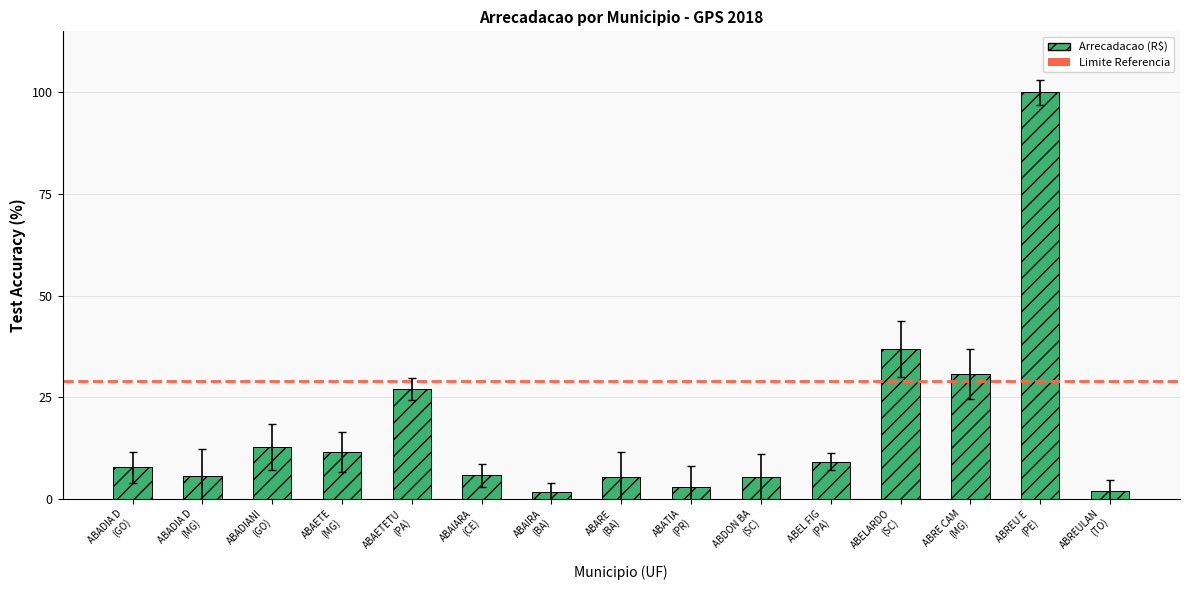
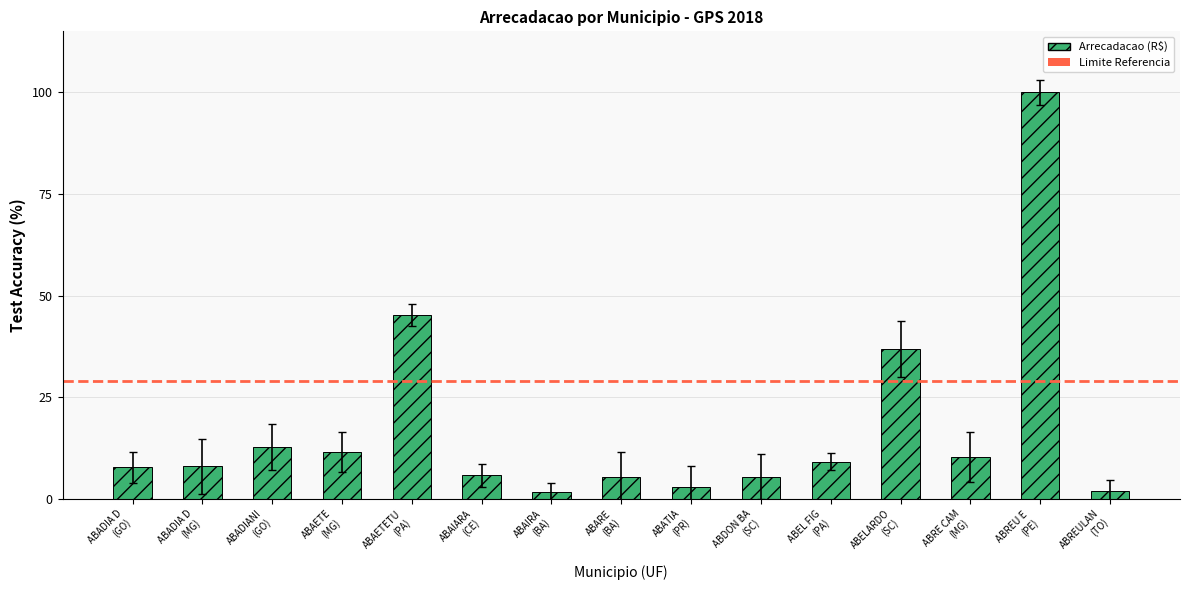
  {
    "Arrecadacao (R$)": {
      "ABADIA D (GO)": 8,
-     "ABADIA D (MG)": 5,
+     "ABADIA D (MG)": 8,
      "ABADIANI (GO)": 13,
      "ABAETE (MG)": 11,
-     "ABAETETU (PA)": 27,
+     "ABAETETU (PA)": 45,
      "ABAIARA (CE)": 6,
      "ABAIRA (BA)": 2,
      "ABARE (BA)": 5,
      "ABATIA (PR)": 3,
      "ABDON BA (SC)": 5,
      "ABEL FIG (PA)": 9,
      "ABELARDO (SC)": 37,
-     "ABRE CAM (MG)": 31,
+     "ABRE CAM (MG)": 10,
      "ABREU E (PE)": 100,
      "ABREULAN (TO)": 2
    }
  }
